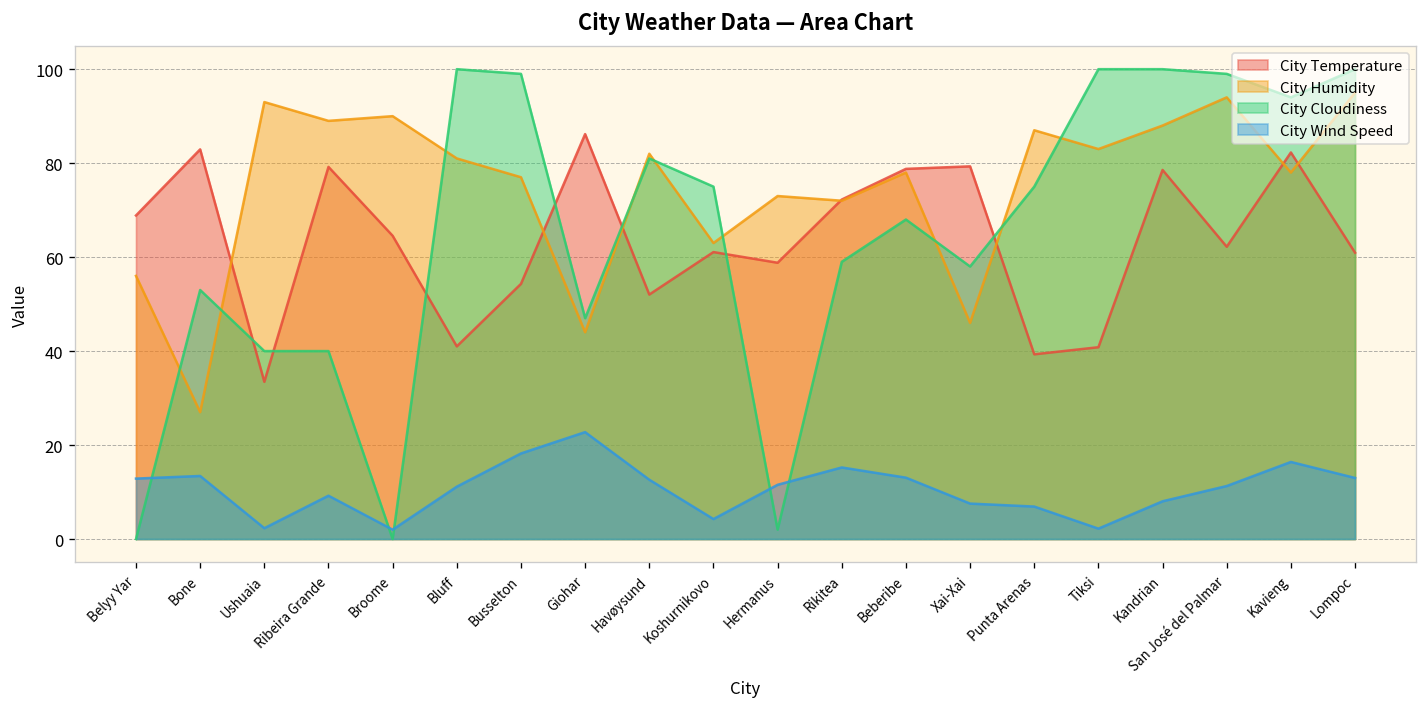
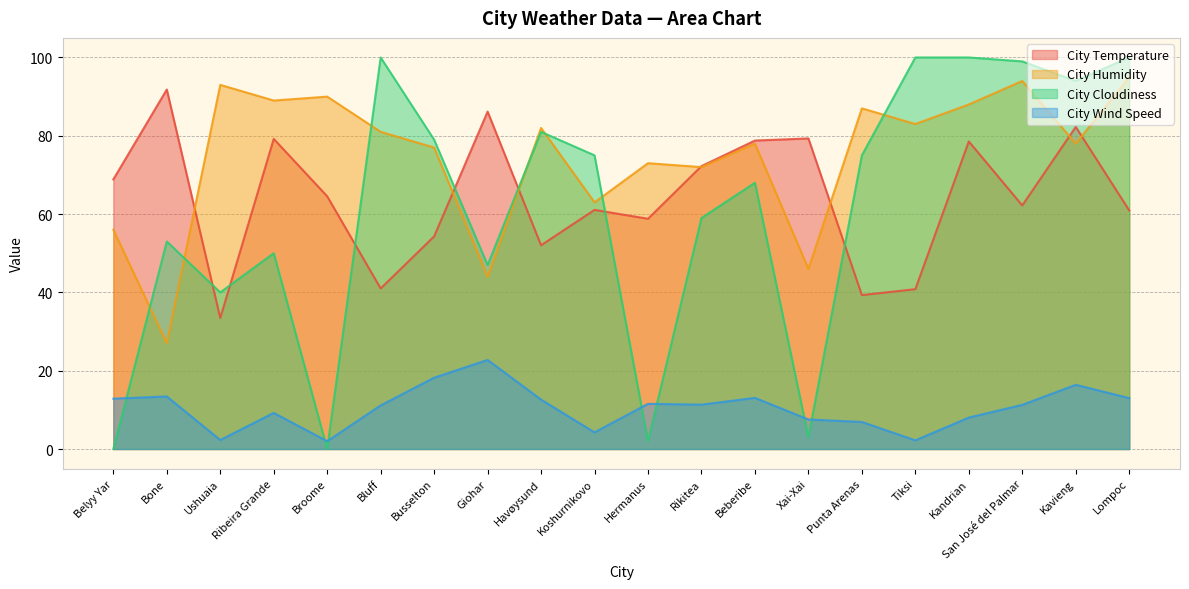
  {
    "City Temperature": {
      "Belyy Yar": 69,
-     "Bone": 83,
+     "Bone": 92,
      "Ushuaia": 33,
      "Ribeira Grande": 79,
      "Broome": 65,
      "Bluff": 41,
      "Busselton": 54,
      "Giohar": 86,
      "Havøysund": 52,
      "Koshurnikovo": 61,
      "Hermanus": 59,
      "Beberibe": 79,
      "Xai-Xai": 79,
      "Punta Arenas": 39,
      "Tiksi": 41,
      "Kandrian": 79,
      "San José del Palmar": 62,
      "Kavieng": 82,
      "Lompoc": 61
    },
    "City Humidity": {
      "Belyy Yar": 56,
      "Bone": 27,
      "Ushuaia": 93,
      "Ribeira Grande": 89,
      "Broome": 90,
      "Bluff": 81,
      "Busselton": 77,
      "Giohar": 44,
      "Havøysund": 82,
      "Koshurnikovo": 63,
      "Hermanus": 73,
      "Beberibe": 78,
      "Xai-Xai": 46,
      "Punta Arenas": 87,
      "Tiksi": 83,
      "Kandrian": 88,
      "San José del Palmar": 94,
      "Kavieng": 78
    },
    "City Cloudiness": {
      "Belyy Yar": 0,
      "Bone": 53,
      "Ushuaia": 40,
-     "Ribeira Grande": 40,
+     "Ribeira Grande": 50,
      "Broome": 0,
      "Bluff": 100,
-     "Busselton": 99,
+     "Busselton": 79,
      "Giohar": 47,
      "Havøysund": 81,
      "Koshurnikovo": 75,
      "Hermanus": 2,
      "Rikitea": 59,
      "Beberibe": 68,
-     "Xai-Xai": 58,
+     "Xai-Xai": 3,
      "Punta Arenas": 75,
      "Tiksi": 100,
      "Kandrian": 100,
      "San José del Palmar": 99
    },
    "City Wind Speed": {
      "Belyy Yar": 13,
      "Bone": 13,
      "Ushuaia": 2,
      "Ribeira Grande": 9,
      "Broome": 2,
      "Bluff": 11,
      "Busselton": 18,
      "Giohar": 23,
      "Havøysund": 13,
      "Koshurnikovo": 4,
      "Hermanus": 12,
-     "Rikitea": 15,
+     "Rikitea": 11,
      "Beberibe": 13,
      "Xai-Xai": 8,
      "Punta Arenas": 7,
      "Tiksi": 2,
      "Kandrian": 8,
      "San José del Palmar": 11,
      "Kavieng": 16,
      "Lompoc": 13
    }
  }
